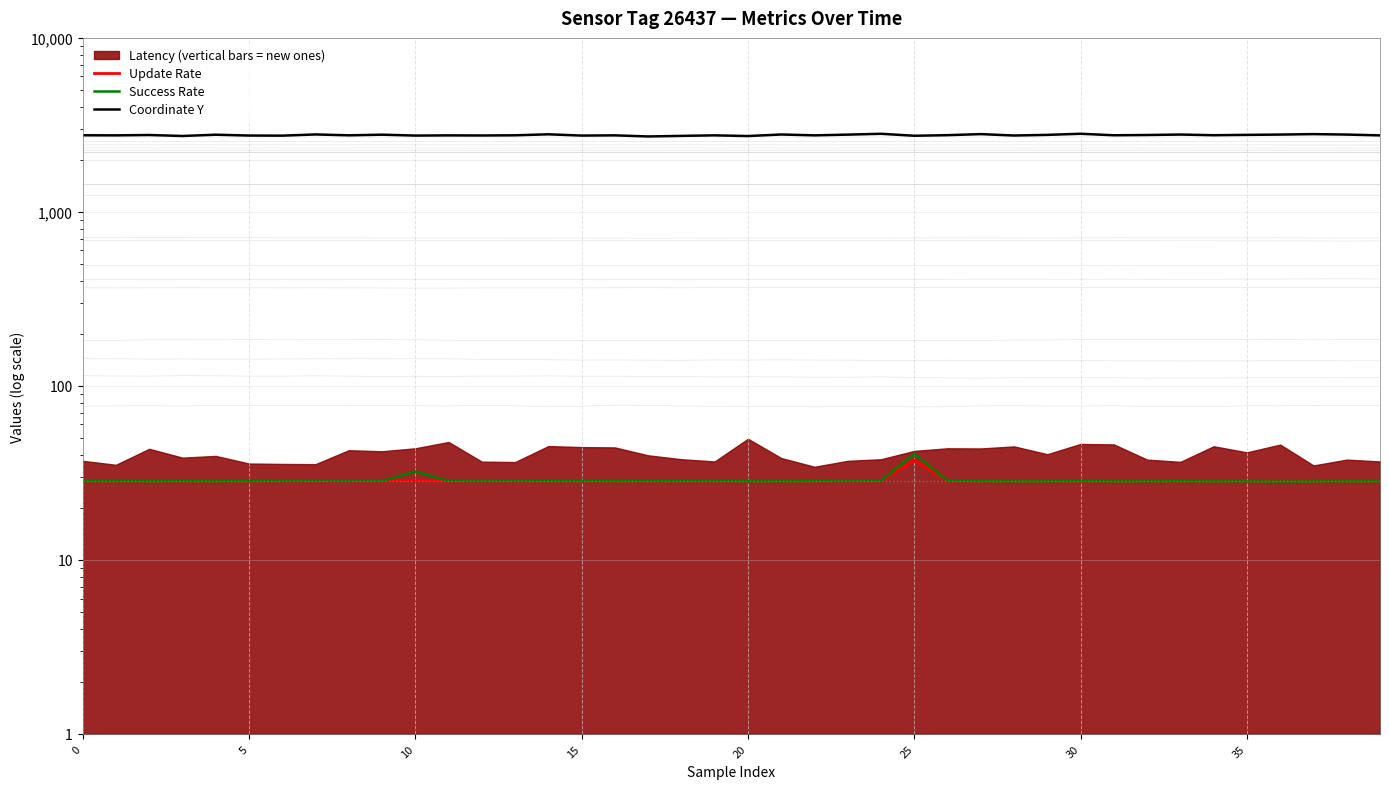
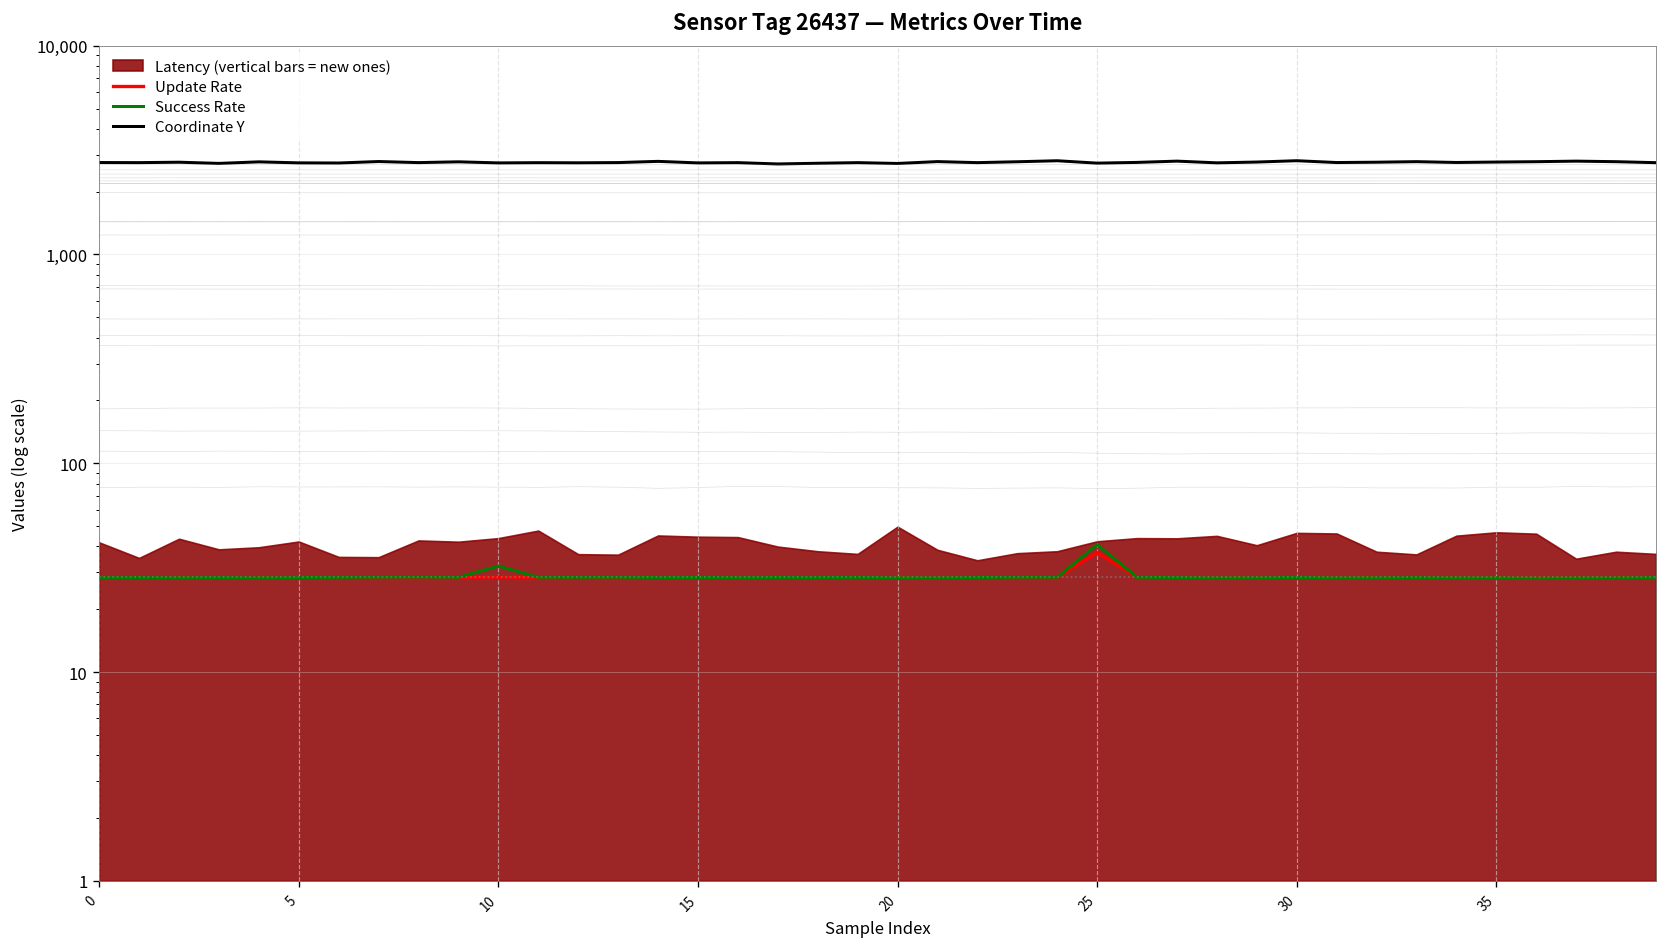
  {
    "Latency (vertical bars = new ones)": {
-     "0": "37",
-     "5": "36",
+     "0": "42",
+     "5": "42",
      "10": "44",
      "15": "45",
      "20": "50",
      "25": "42",
      "30": "46",
-     "35": "42"
+     "35": "47"
    },
    "Update Rate": {
      "10": "29",
      "25": "37"
    },
    "Success Rate": {
      "10": "32",
      "25": "41"
    },
    "Coordinate Y": {
      "30": "2,800"
    }
  }
